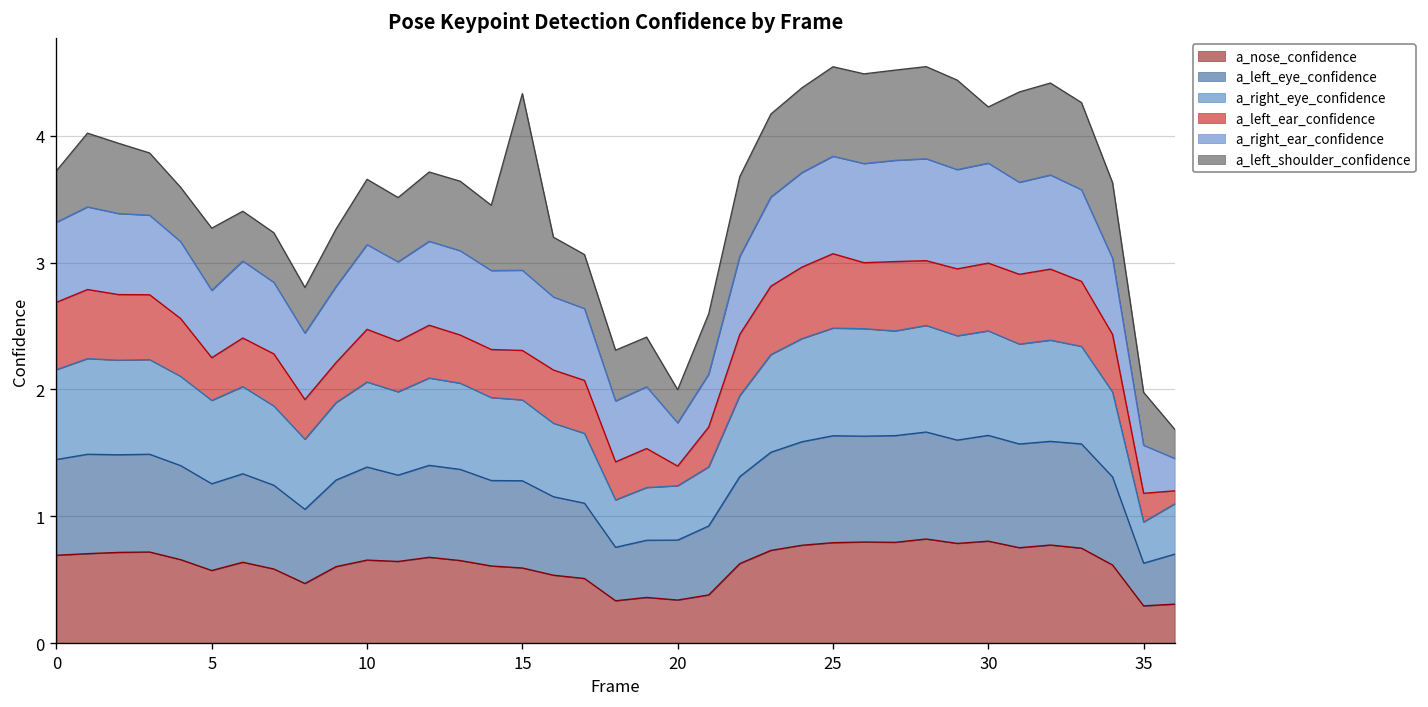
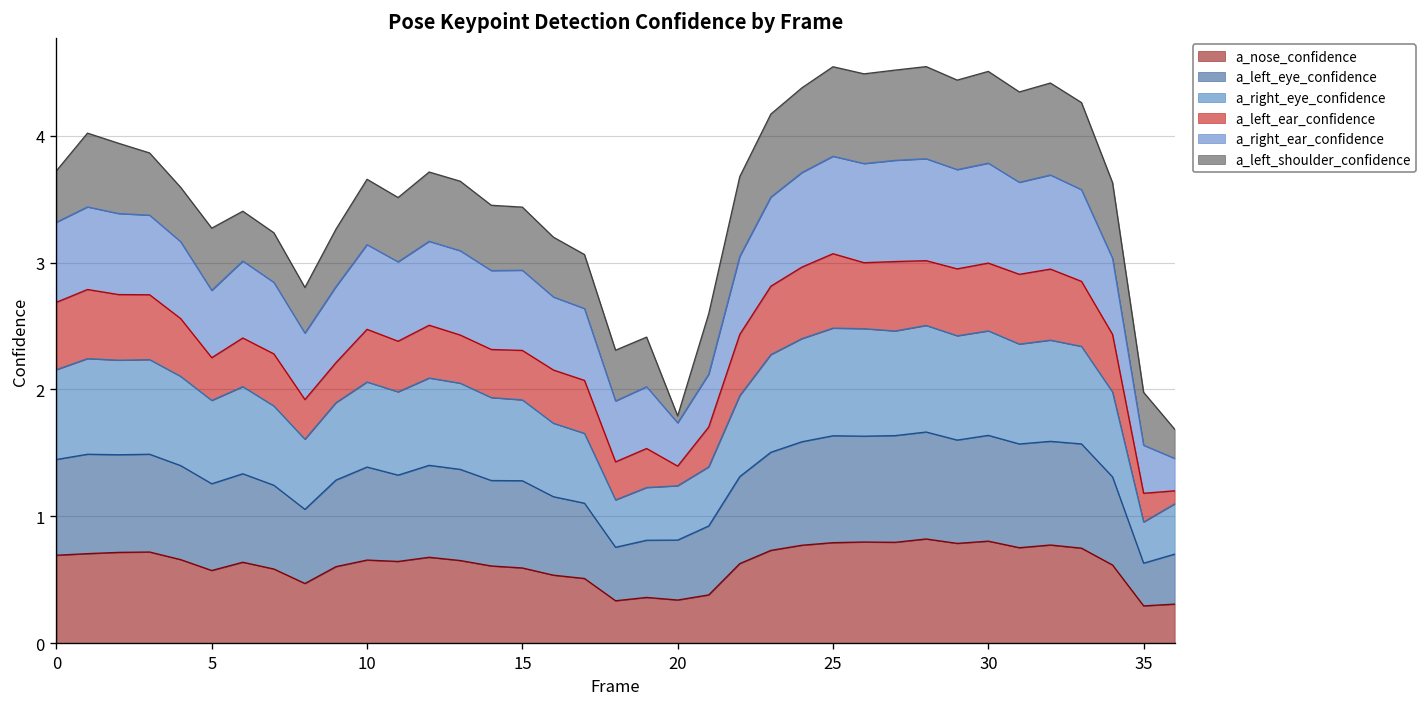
  {
    "a_left_shoulder_confidence": {
      "0": 0.41,
      "5": 0.49,
      "10": 0.52,
-     "15": 1.39,
-     "20": 0.26,
+     "15": 0.50,
+     "20": 0.06,
      "25": 0.71,
-     "30": 0.44,
+     "30": 0.72,
      "35": 0.42
    }
  }
